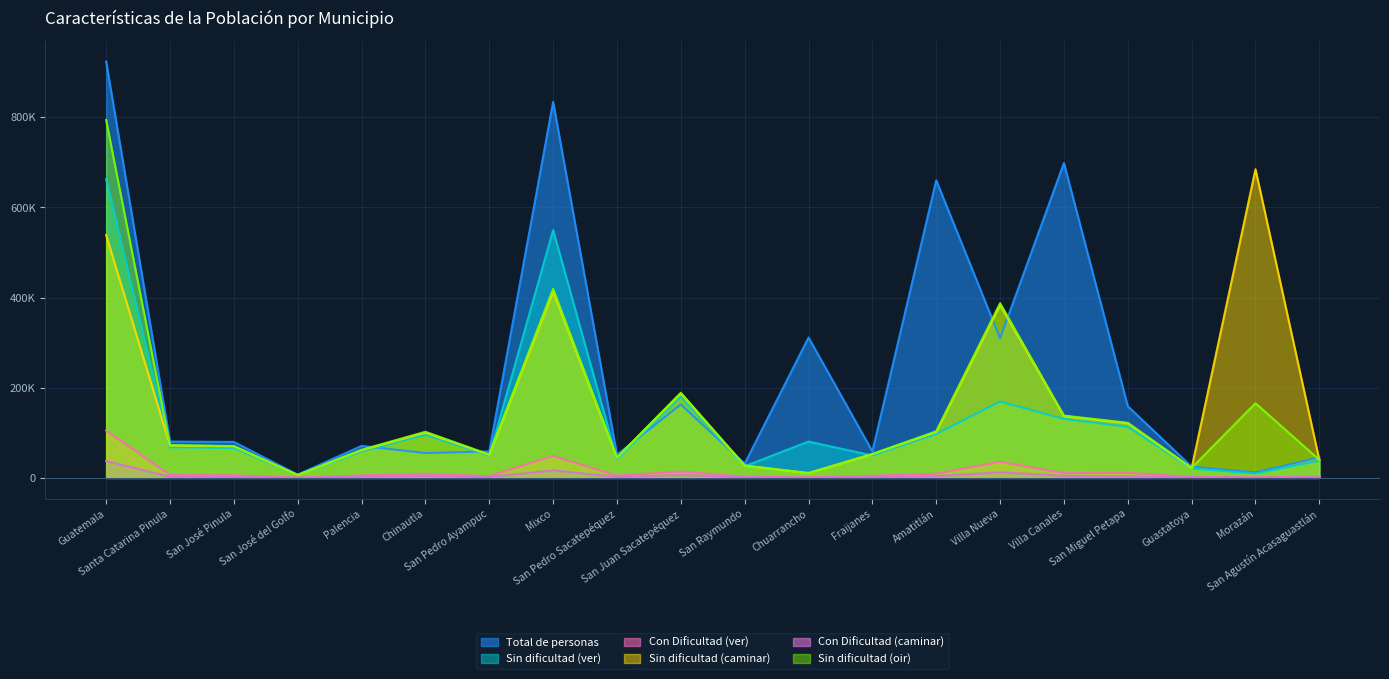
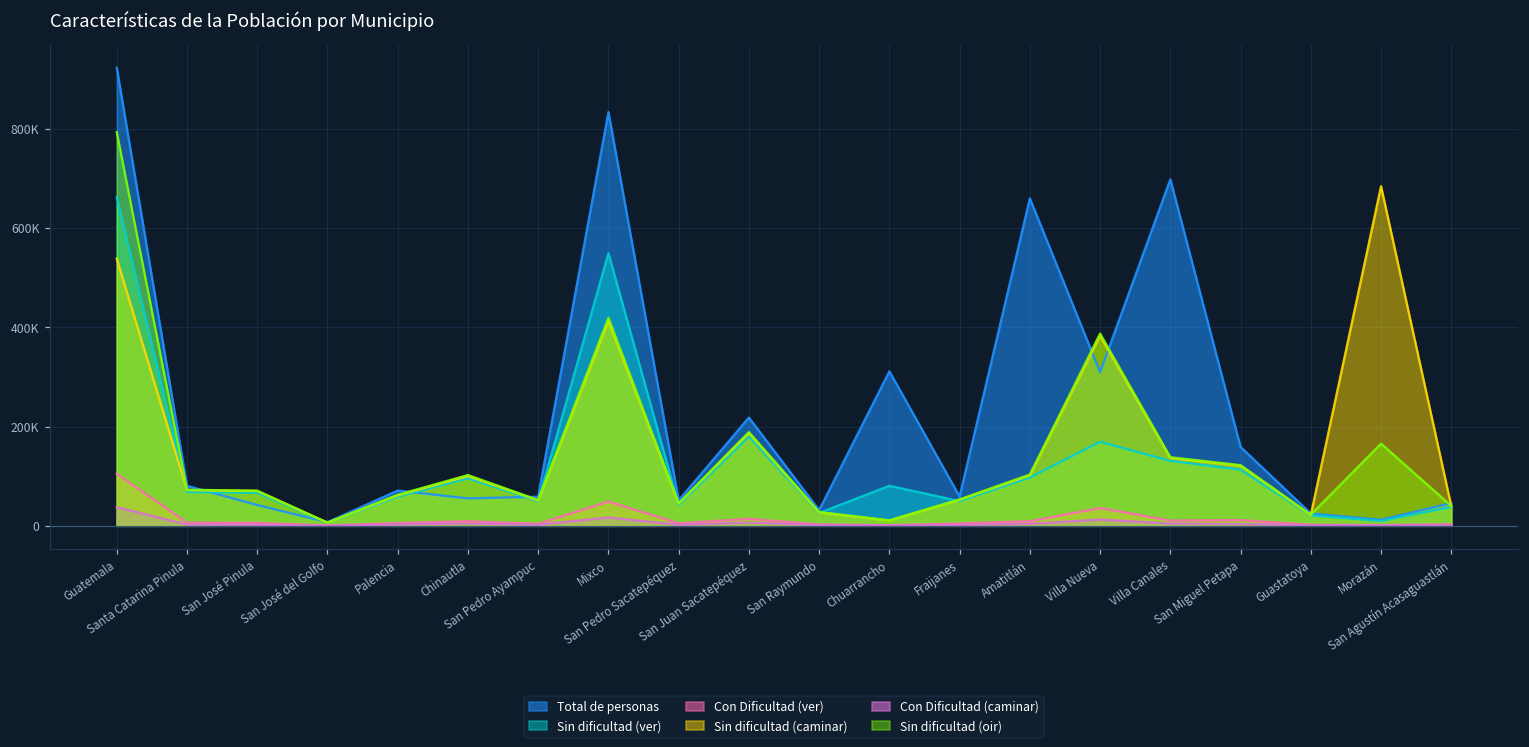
  {
    "Total de personas": {
      "Guatemala": 920000,
      "Santa Catarina Pinula": 80000,
-     "San José Pinula": 80000,
+     "San José Pinula": 40000,
      "Palencia": 70000,
      "Chinautla": 60000,
      "San Pedro Ayampuc": 60000,
      "Mixco": 830000,
      "San Pedro Sacatepéquez": 50000,
-     "San Juan Sacatepéquez": 160000,
+     "San Juan Sacatepéquez": 220000,
      "Chuarrancho": 310000,
      "Fraijanes": 60000,
      "Amatitlán": 660000,
      "Villa Nueva": 310000,
      "Villa Canales": 700000,
      "San Miguel Petapa": 160000,
      "San Agustín Acasaguastlán": 50000
    },
    "Sin dificultad (ver)": {
      "Guatemala": 660000,
      "Mixco": 550000,
      "San Juan Sacatepéquez": 180000,
      "Chuarrancho": 80000,
      "Villa Nueva": 170000,
      "Villa Canales": 130000,
      "San Miguel Petapa": 110000
    },
    "Sin dificultad (caminar)": {
      "Guatemala": 540000,
      "Mixco": 410000,
      "Morazán": 680000
    },
    "Sin dificultad (oir)": {
      "Guatemala": 790000,
      "Mixco": 420000,
      "Morazán": 170000
    }
  }
